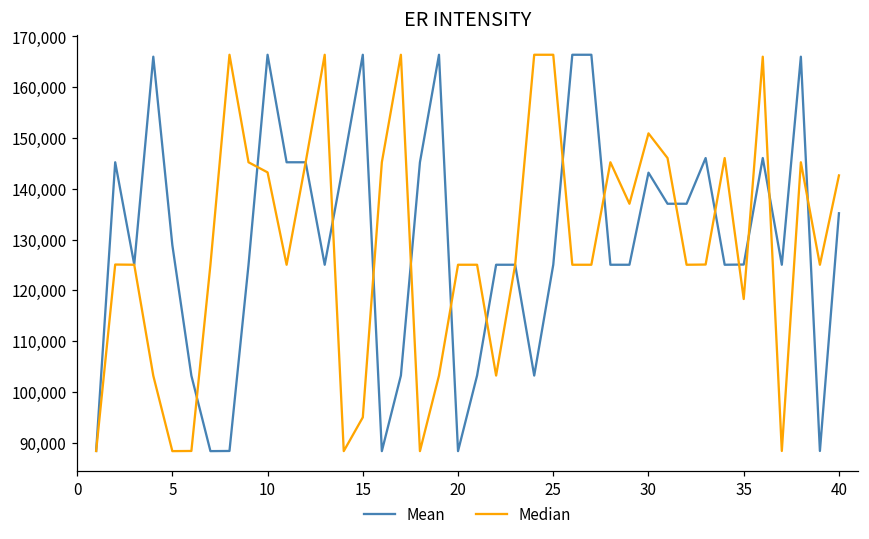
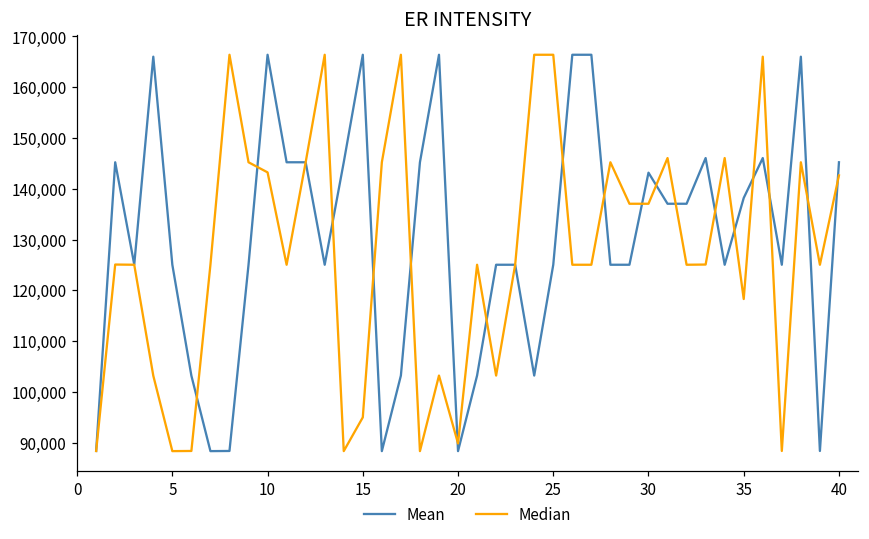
  {
    "Mean": {
-     "5": "129,000",
+     "5": "125,000",
      "10": "166,000",
      "15": "166,000",
      "20": "88,000",
      "25": "125,000",
      "30": "143,000",
-     "35": "125,000",
-     "40": "135,000"
+     "35": "138,000",
+     "40": "145,000"
    },
    "Median": {
      "5": "88,000",
      "10": "143,000",
      "15": "95,000",
-     "20": "125,000",
+     "20": "90,000",
      "25": "166,000",
-     "30": "151,000",
+     "30": "137,000",
      "35": "118,000",
      "40": "143,000"
    }
  }
